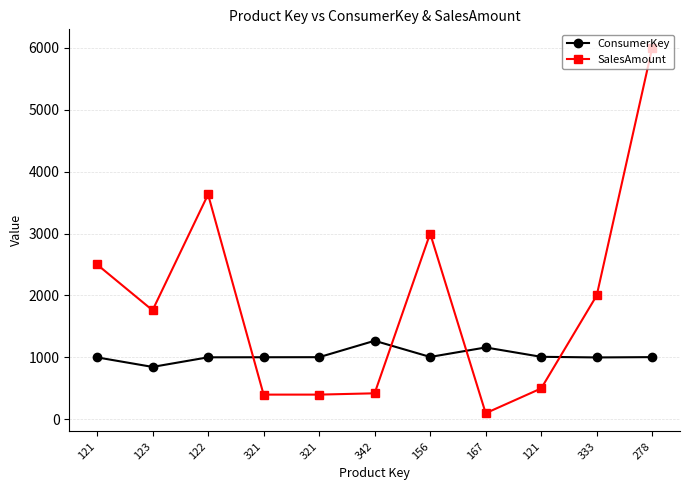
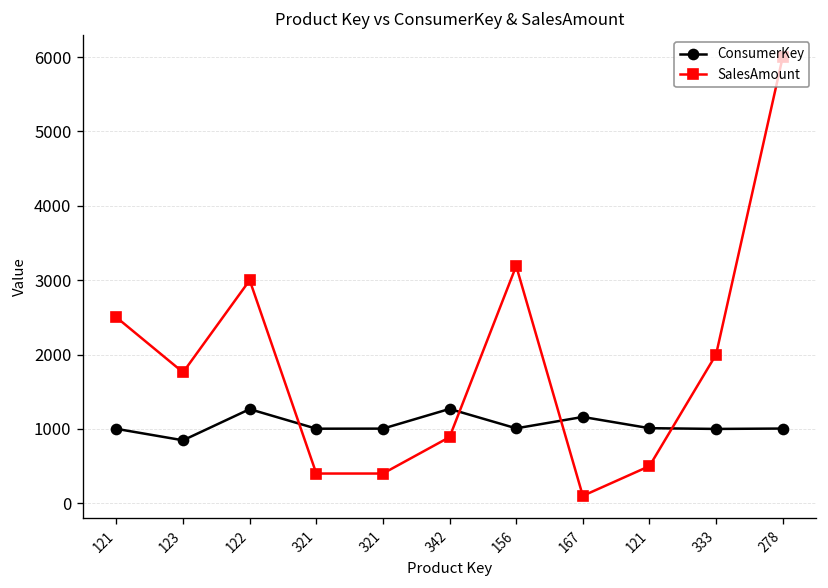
  {
    "ConsumerKey": {
      "123": 800,
-     "122": 1000,
+     "122": 1300,
      "342": 1300,
      "156": 1000,
      "167": 1200,
      "333": 1000,
      "278": 1000
    },
    "SalesAmount": {
      "123": 1800,
-     "122": 3600,
-     "342": 400,
-     "156": 3000,
+     "122": 3000,
+     "342": 900,
+     "156": 3200,
      "167": 100,
      "333": 2000
    }
  }
